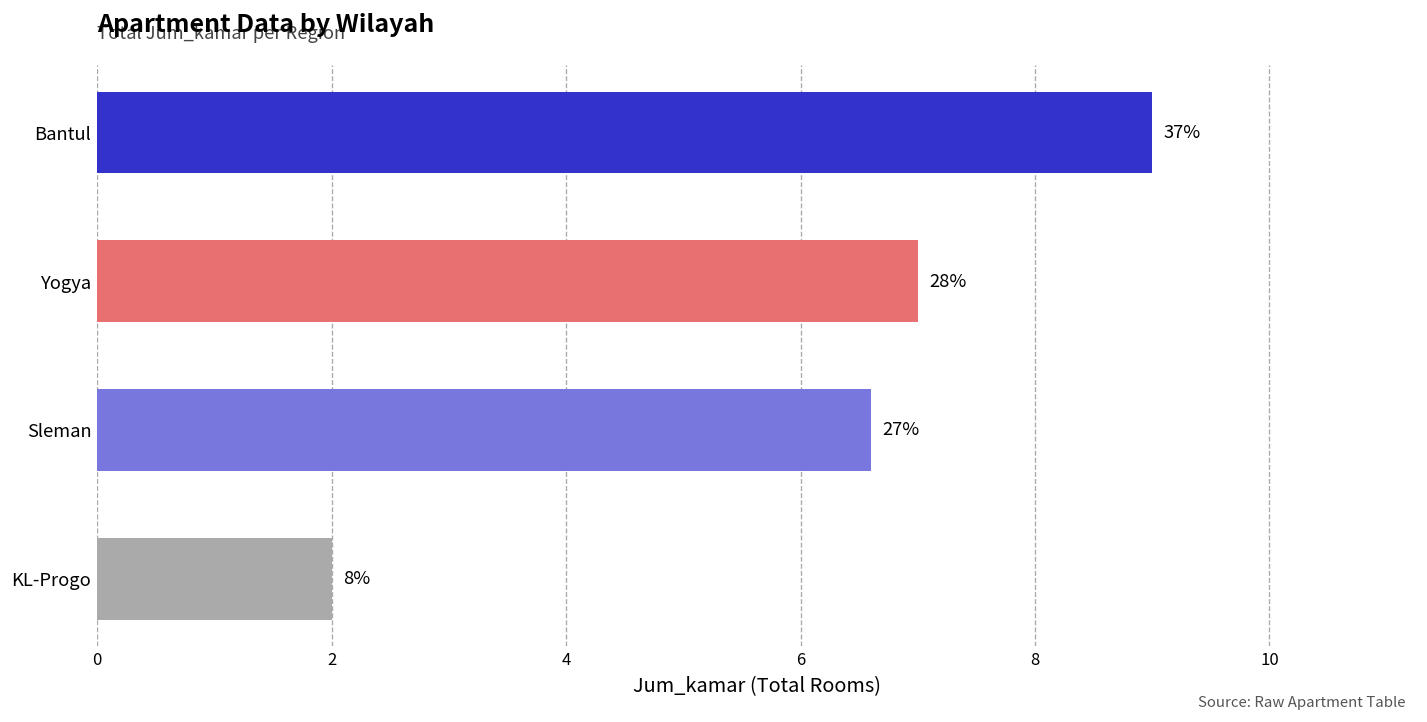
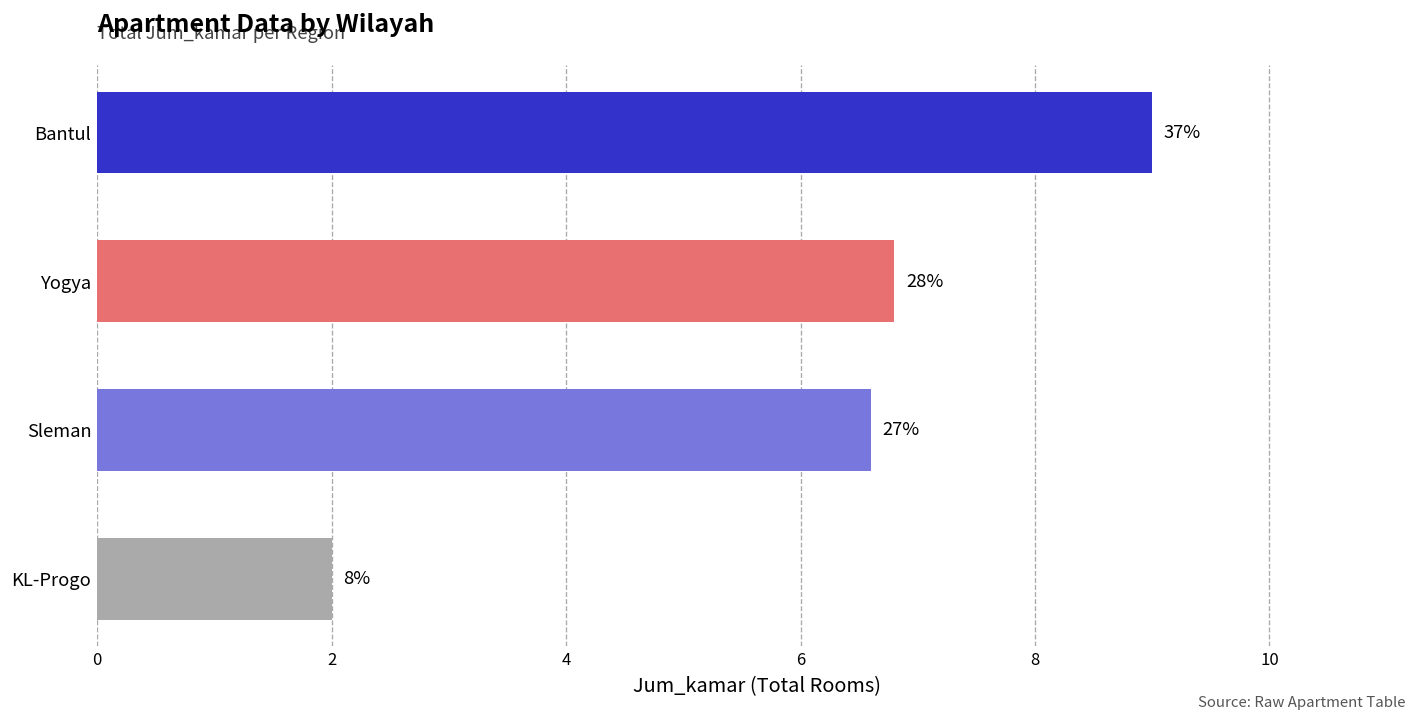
  {
-   "Yogya": 7.0
+   "Yogya": 6.8
  }
